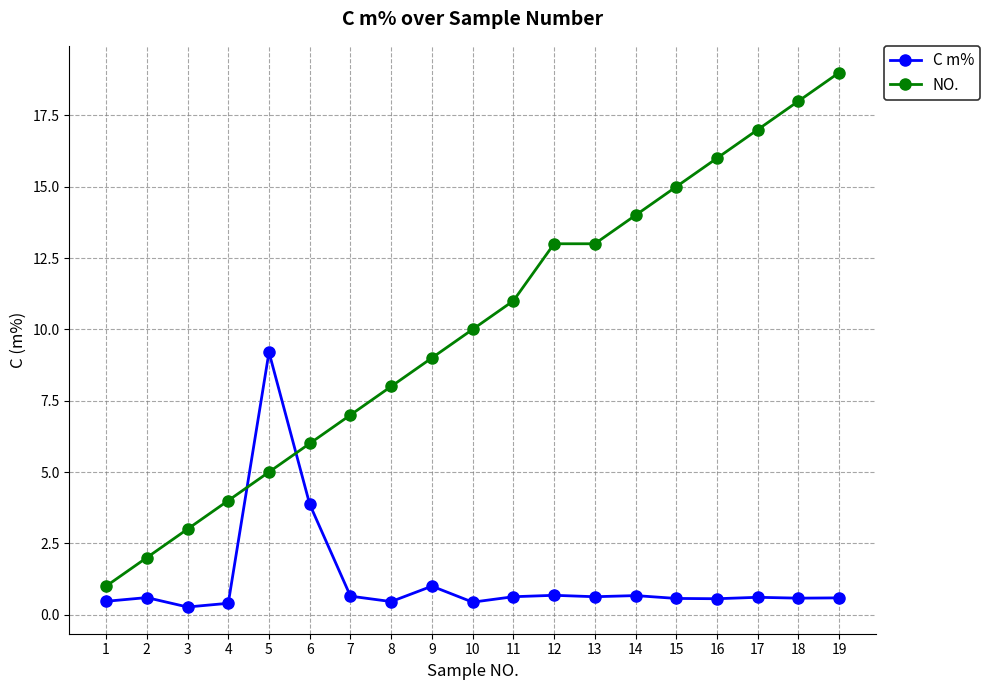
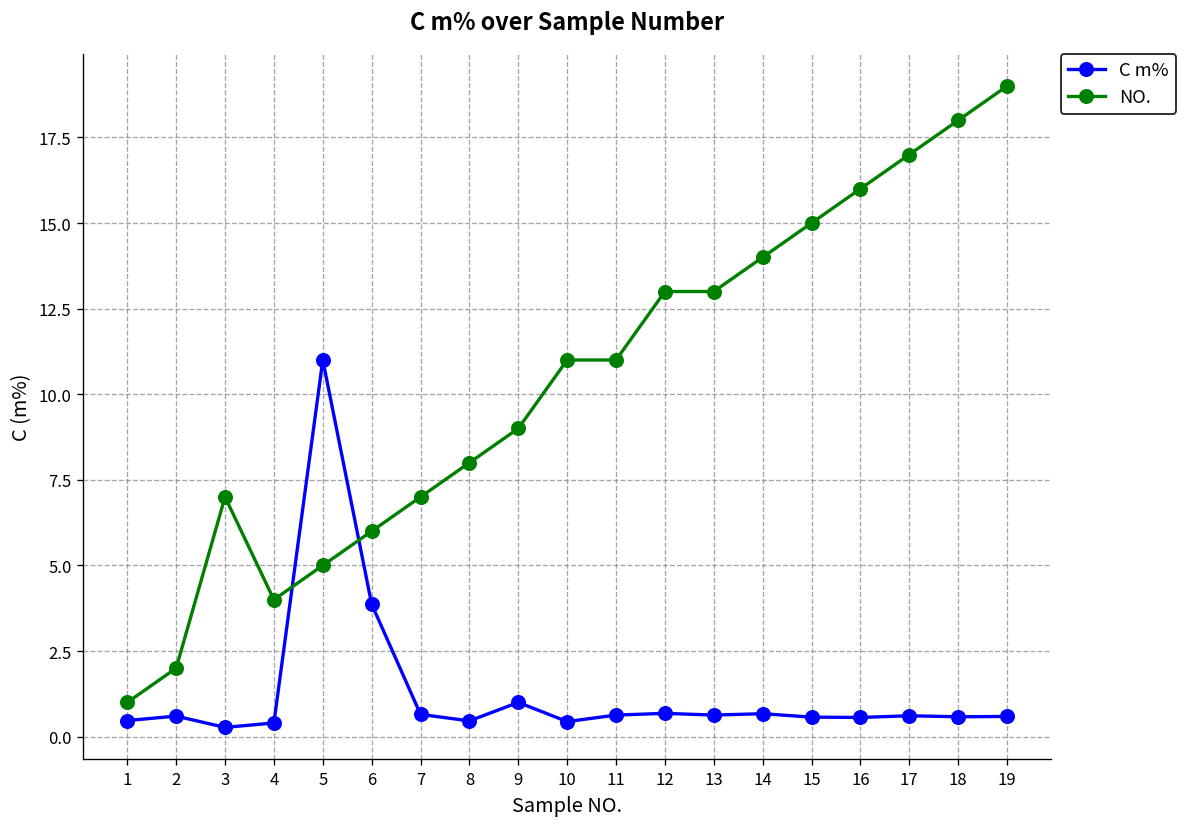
  {
    "C m%": {
      "1": 0.5,
      "2": 0.6,
      "3": 0.3,
      "4": 0.4,
-     "5": 9.2,
+     "5": 11.0,
      "6": 3.9,
      "7": 0.7,
      "8": 0.5,
      "9": 1.0,
      "10": 0.4,
      "11": 0.6,
      "12": 0.7,
      "13": 0.6,
      "14": 0.7,
      "15": 0.6,
      "16": 0.6,
      "17": 0.6,
      "18": 0.6,
      "19": 0.6
    },
    "NO.": {
      "1": 1,
      "2": 2,
-     "3": 3,
+     "3": 7,
      "4": 4,
      "5": 5,
      "6": 6,
      "7": 7,
      "8": 8,
      "9": 9,
-     "10": 10,
+     "10": 11,
      "11": 11,
      "12": 13,
      "13": 13,
      "14": 14,
      "15": 15,
      "16": 16,
      "17": 17,
      "18": 18,
      "19": 19
    }
  }
